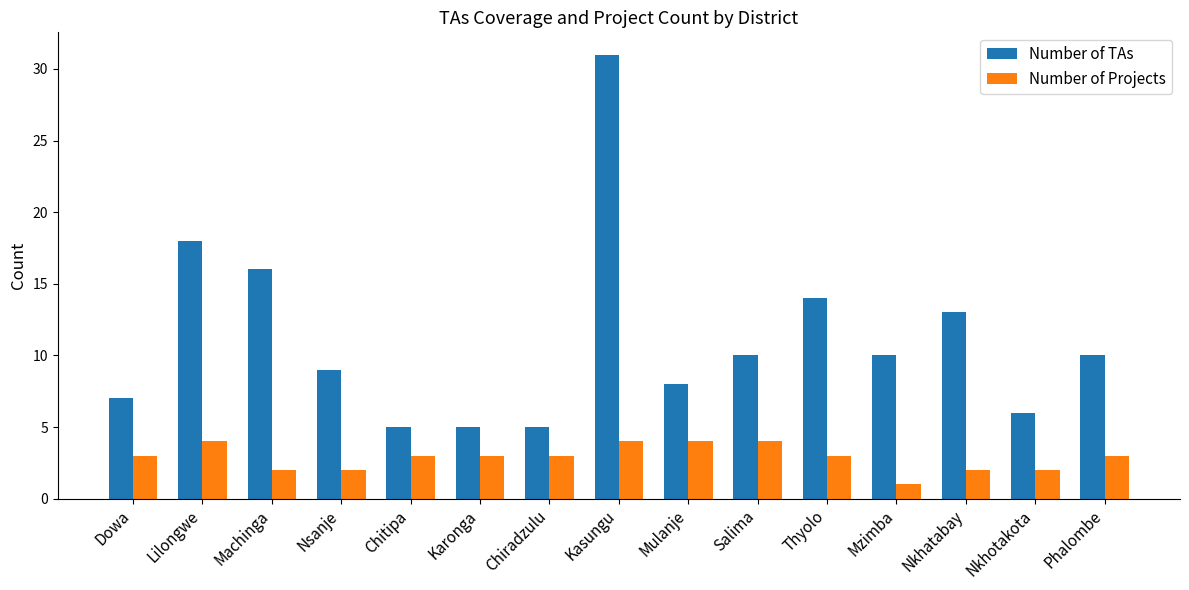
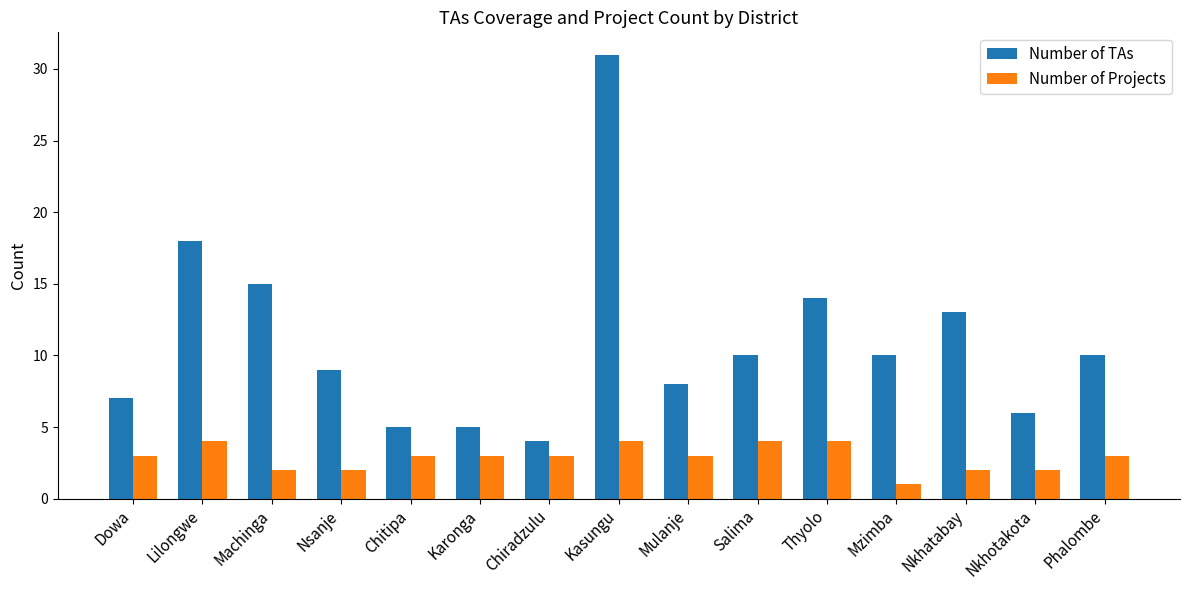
  {
    "Number of TAs": {
      "Dowa": 7,
      "Lilongwe": 18,
-     "Machinga": 16,
+     "Machinga": 15,
      "Nsanje": 9,
      "Chitipa": 5,
      "Karonga": 5,
-     "Chiradzulu": 5,
+     "Chiradzulu": 4,
      "Kasungu": 31,
      "Mulanje": 8,
      "Salima": 10,
      "Thyolo": 14,
      "Mzimba": 10,
      "Nkhatabay": 13,
      "Nkhotakota": 6,
      "Phalombe": 10
    },
    "Number of Projects": {
      "Dowa": 3,
      "Lilongwe": 4,
      "Machinga": 2,
      "Nsanje": 2,
      "Chitipa": 3,
      "Karonga": 3,
      "Chiradzulu": 3,
      "Kasungu": 4,
-     "Mulanje": 4,
+     "Mulanje": 3,
      "Salima": 4,
-     "Thyolo": 3,
+     "Thyolo": 4,
      "Mzimba": 1,
      "Nkhatabay": 2,
      "Nkhotakota": 2,
      "Phalombe": 3
    }
  }
